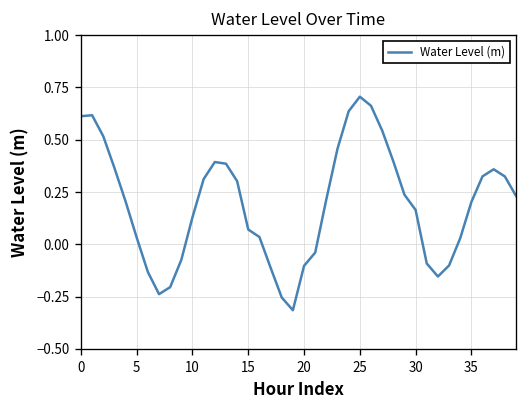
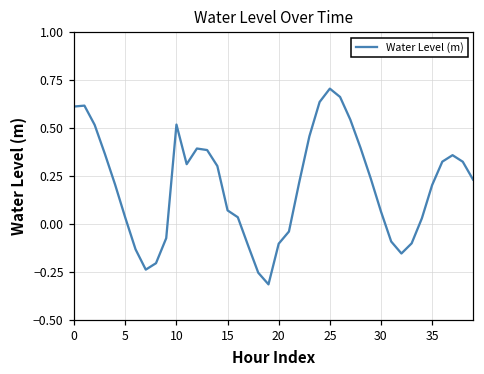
  {
    "0": 0.61,
    "5": 0.03,
-   "10": 0.13,
+   "10": 0.52,
    "15": 0.07,
    "20": -0.10,
    "25": 0.71,
-   "30": 0.16,
+   "30": 0.06,
    "35": 0.20
  }
